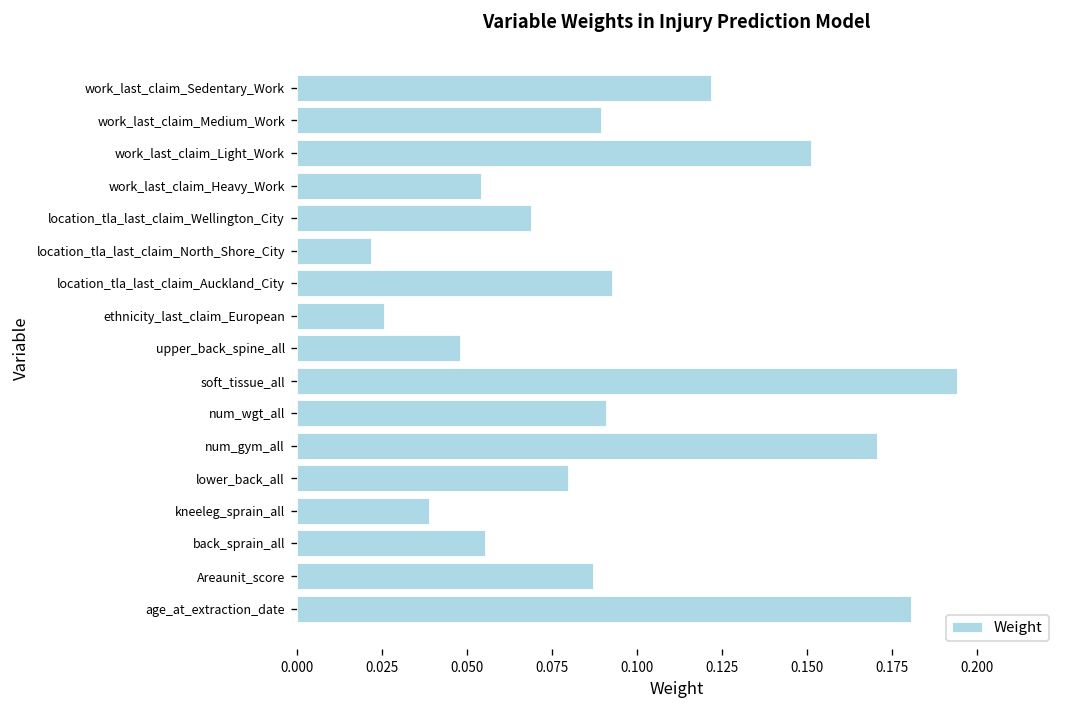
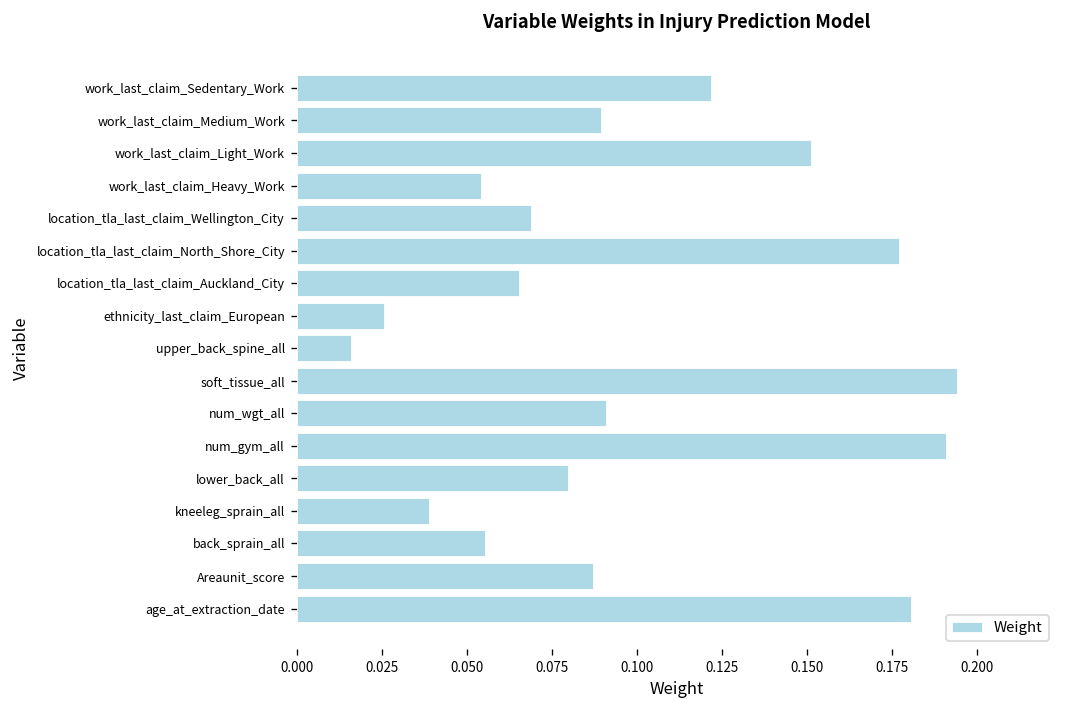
  {
    "work_last_claim_Sedentary_Work": 0.122,
    "work_last_claim_Medium_Work": 0.090,
    "work_last_claim_Light_Work": 0.151,
    "work_last_claim_Heavy_Work": 0.054,
    "location_tla_last_claim_Wellington_City": 0.069,
-   "location_tla_last_claim_North_Shore_City": 0.022,
-   "location_tla_last_claim_Auckland_City": 0.093,
+   "location_tla_last_claim_North_Shore_City": 0.177,
+   "location_tla_last_claim_Auckland_City": 0.065,
    "ethnicity_last_claim_European": 0.026,
-   "upper_back_spine_all": 0.048,
+   "upper_back_spine_all": 0.016,
    "soft_tissue_all": 0.194,
    "num_wgt_all": 0.091,
-   "num_gym_all": 0.171,
+   "num_gym_all": 0.191,
    "lower_back_all": 0.080,
    "kneeleg_sprain_all": 0.039,
    "back_sprain_all": 0.055,
    "Areaunit_score": 0.087,
    "age_at_extraction_date": 0.181
  }
